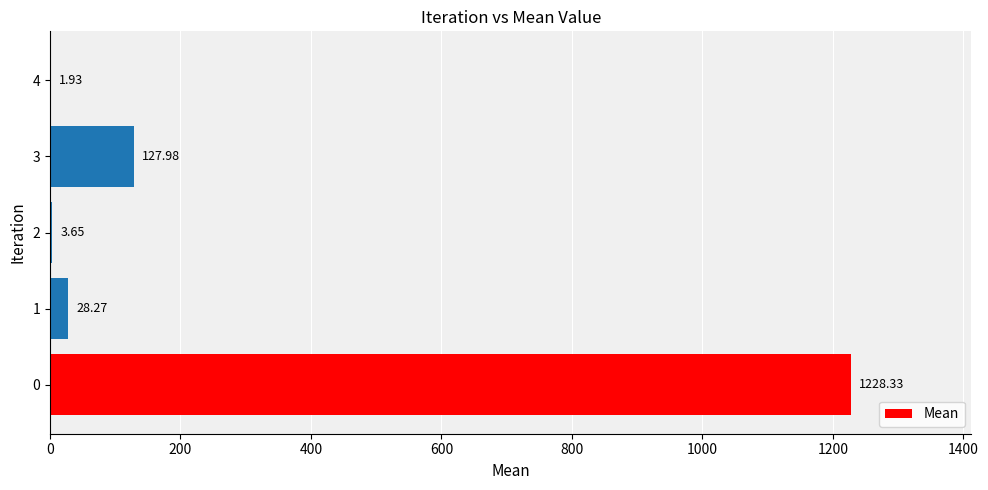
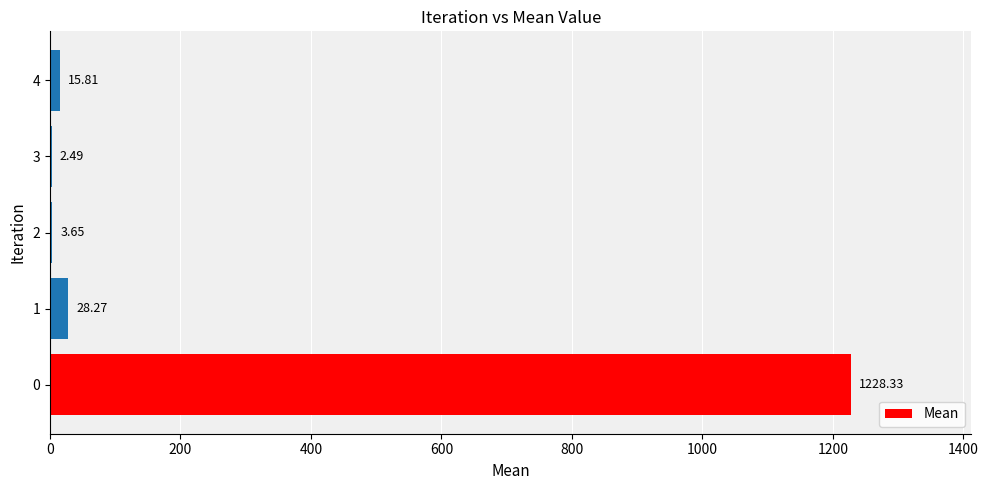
  {
-   "4": 1.93,
-   "3": 127.98,
+   "4": 15.81,
+   "3": 2.49,
    "2": 3.65,
    "1": 28.27,
    "0": 1228.33
  }
